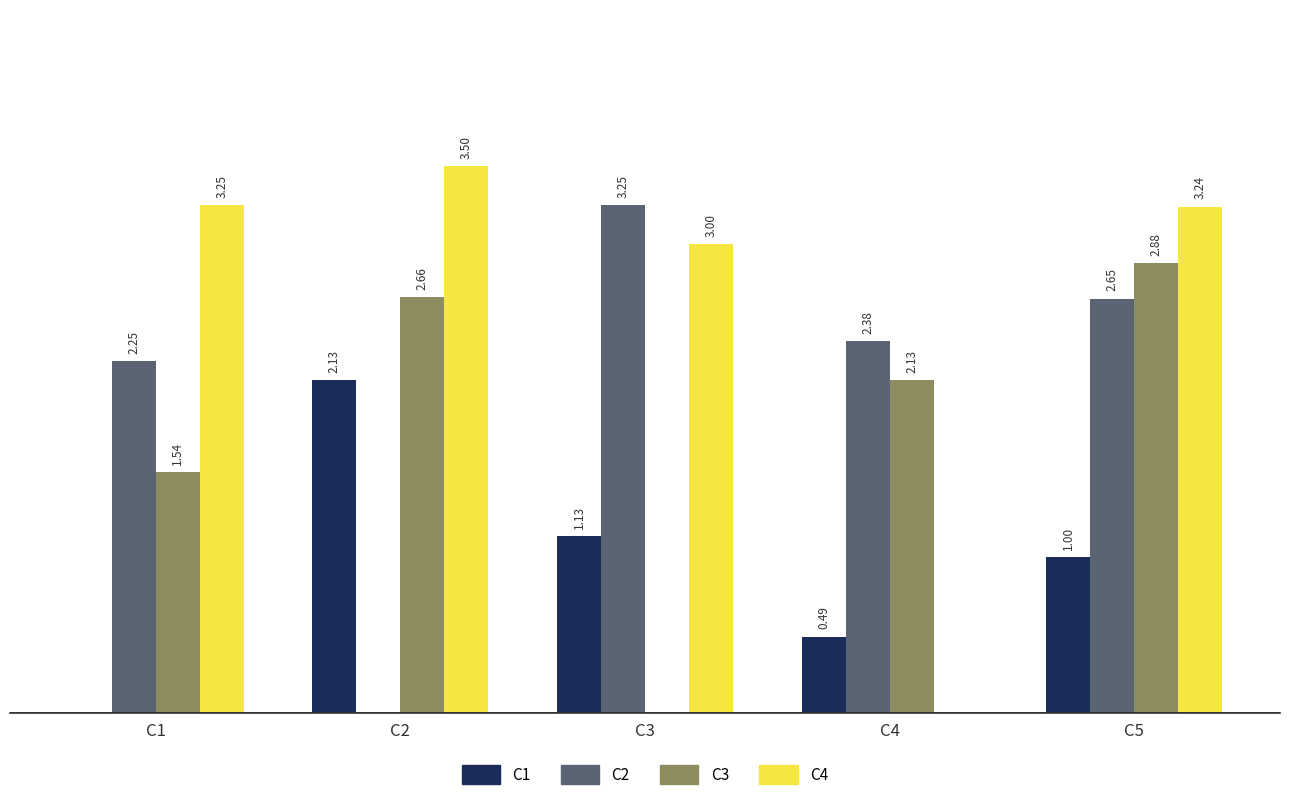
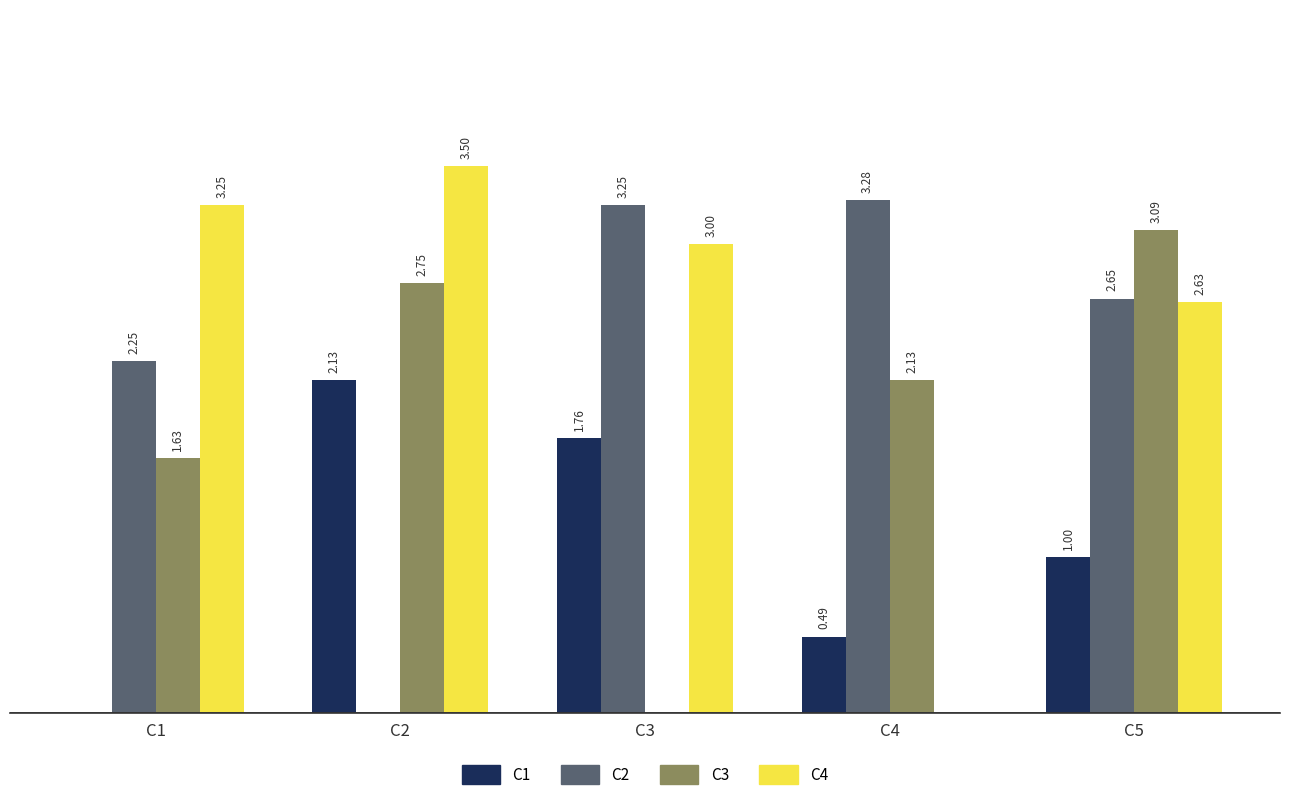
  {
    "C1": {
      "C2": 2.13,
-     "C3": 1.13,
+     "C3": 1.76,
      "C4": 0.49,
      "C5": 1.00
    },
    "C2": {
      "C1": 2.25,
      "C3": 3.25,
-     "C4": 2.38,
+     "C4": 3.28,
      "C5": 2.65
    },
    "C3": {
-     "C1": 1.54,
-     "C2": 2.66,
+     "C1": 1.63,
+     "C2": 2.75,
      "C4": 2.13,
-     "C5": 2.88
+     "C5": 3.09
    },
    "C4": {
      "C1": 3.25,
      "C2": 3.50,
      "C3": 3.00,
-     "C5": 3.24
+     "C5": 2.63
    }
  }
